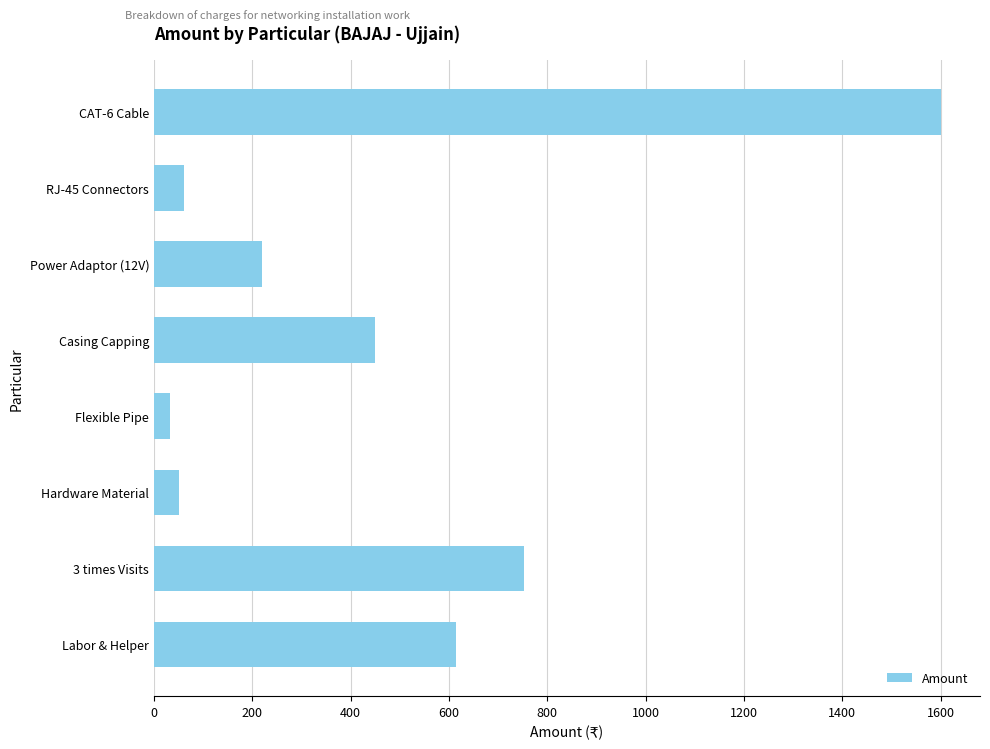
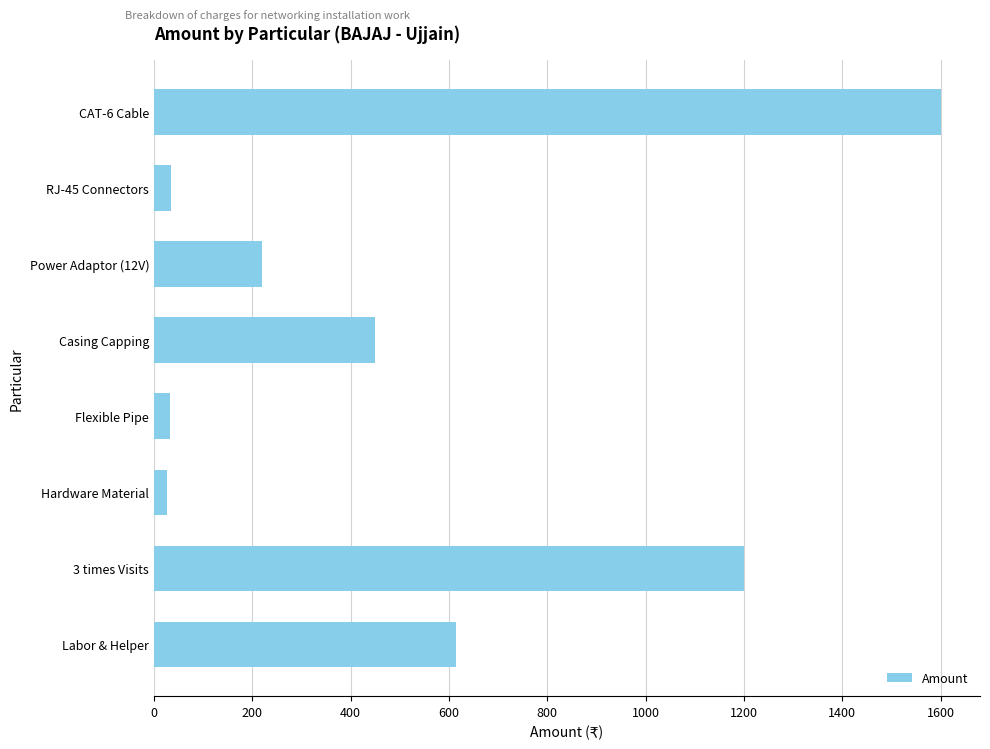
  {
    "CAT-6 Cable": 1600,
-   "RJ-45 Connectors": 60,
+   "RJ-45 Connectors": 30,
    "Power Adaptor (12V)": 220,
    "Casing Capping": 450,
    "Flexible Pipe": 30,
-   "Hardware Material": 50,
-   "3 times Visits": 750,
+   "Hardware Material": 30,
+   "3 times Visits": 1200,
    "Labor & Helper": 610
  }
